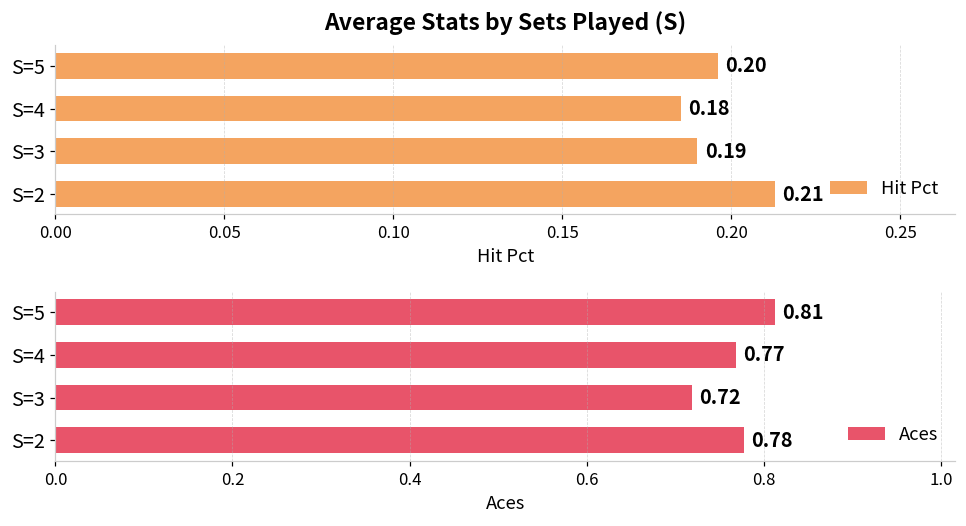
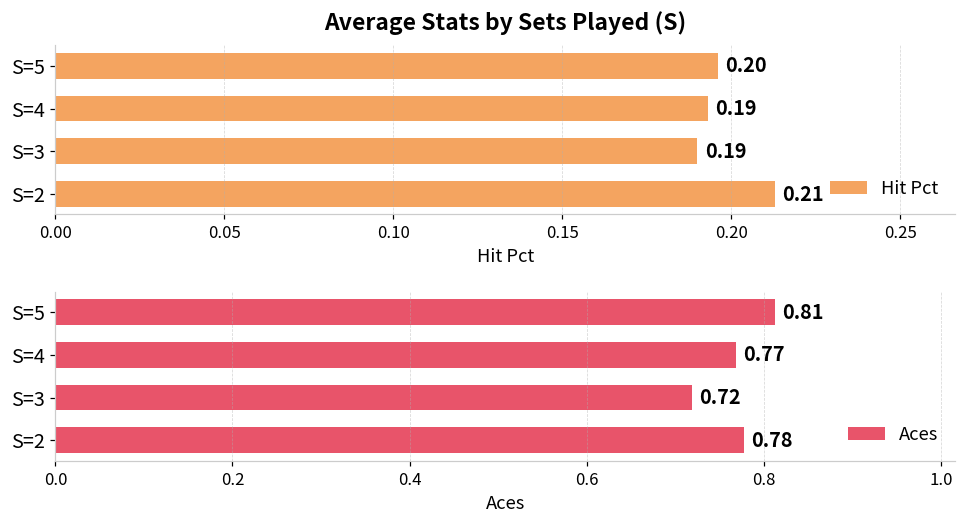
  {
    "Average Stats by Sets Played (S)": {
      "S=5": 0.20,
-     "S=4": 0.18,
+     "S=4": 0.19,
      "S=3": 0.19,
      "S=2": 0.21
    }
  }
